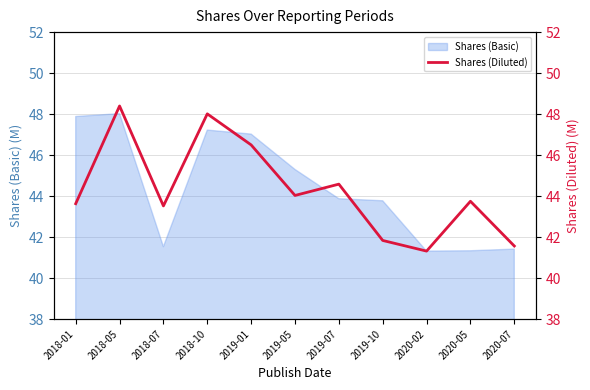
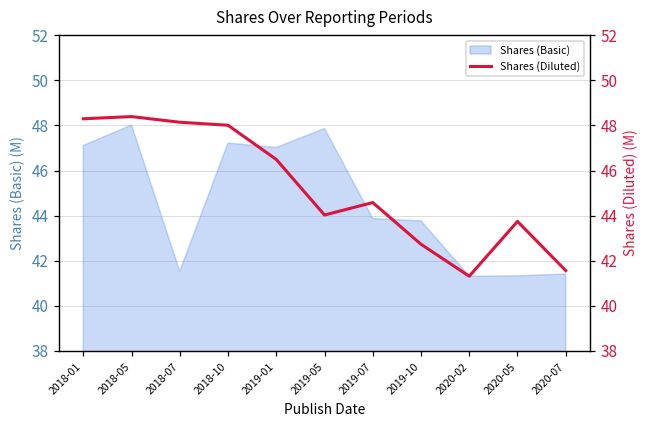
  {
    "Shares (Basic)": {
-     "2018-01": 47.9,
+     "2018-01": 47.1,
      "2018-05": 48.0,
      "2018-07": 41.5,
      "2018-10": 47.2,
      "2019-01": 47.0,
-     "2019-05": 45.3,
+     "2019-05": 47.9,
      "2019-07": 43.9,
      "2019-10": 43.8,
      "2020-02": 41.3,
      "2020-05": 41.3,
      "2020-07": 41.4
    },
    "Shares (Diluted)": {
-     "2018-01": 43.6,
+     "2018-01": 48.3,
      "2018-05": 48.4,
-     "2018-07": 43.5,
+     "2018-07": 48.1,
      "2018-10": 48.0,
      "2019-01": 46.5,
      "2019-05": 44.0,
      "2019-07": 44.6,
-     "2019-10": 41.8,
+     "2019-10": 42.7,
      "2020-02": 41.3,
      "2020-05": 43.7,
      "2020-07": 41.6
    }
  }
